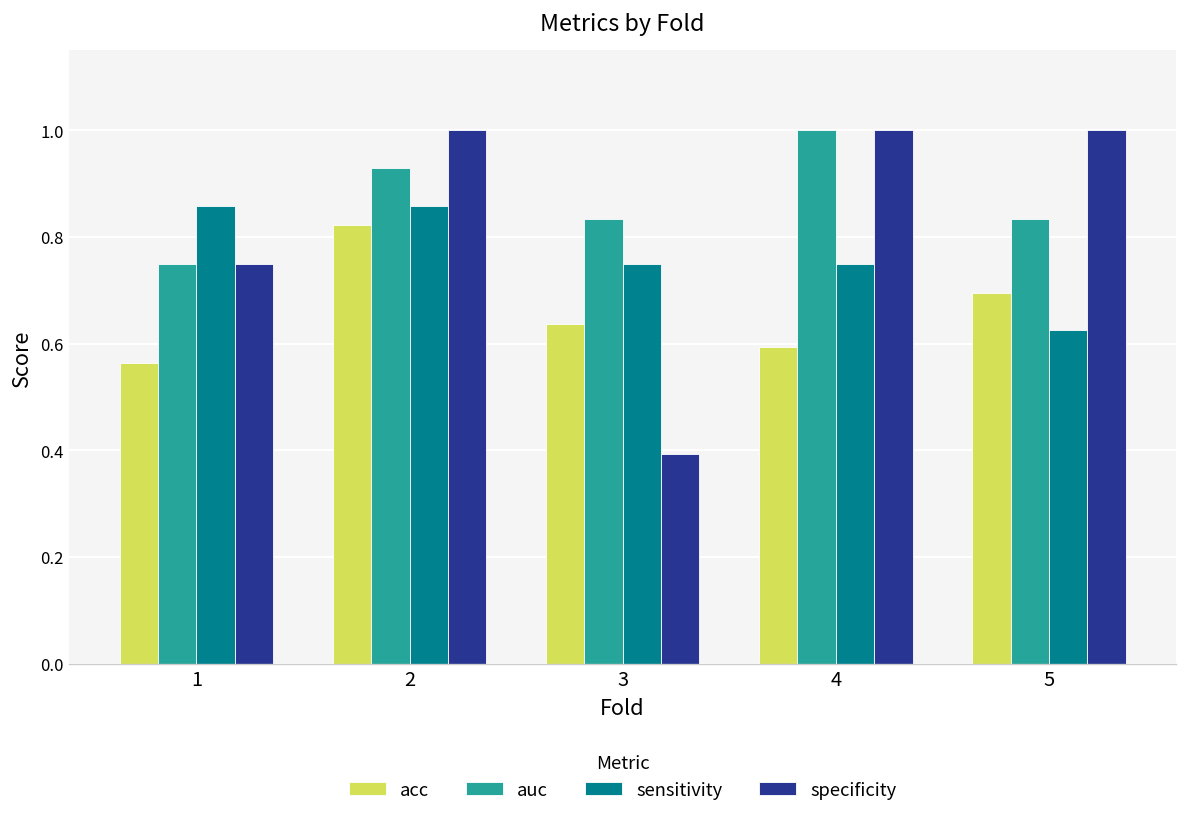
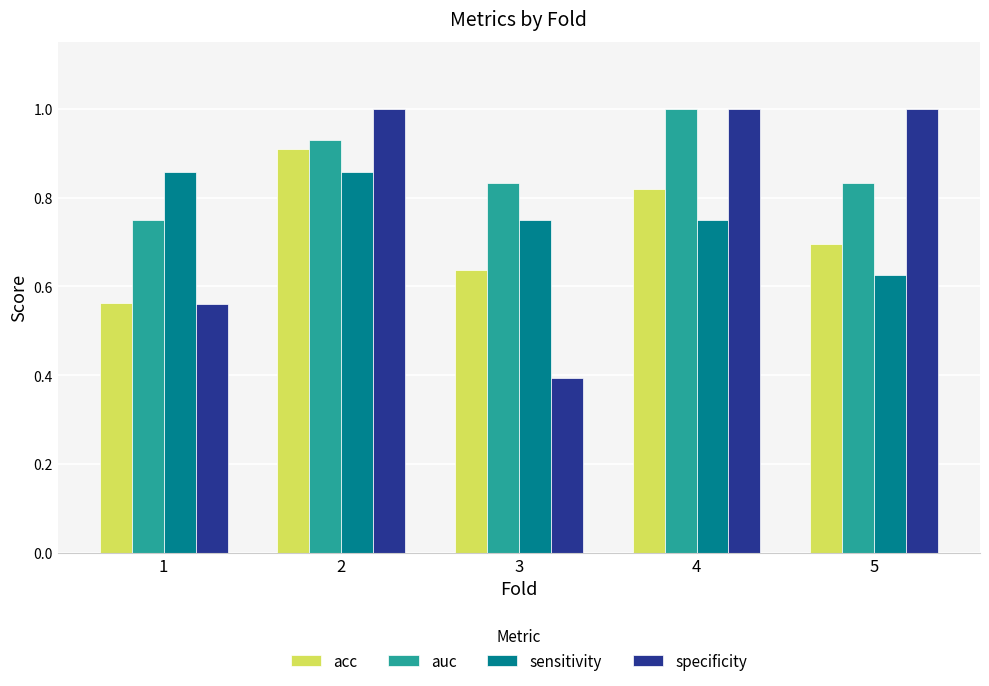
  {
    "acc": {
      "1": 0.56,
-     "2": 0.82,
+     "2": 0.91,
      "3": 0.64,
-     "4": 0.59,
+     "4": 0.82,
      "5": 0.70
    },
    "specificity": {
-     "1": 0.75,
+     "1": 0.56,
      "2": 1.00,
      "3": 0.39,
      "4": 1.00,
      "5": 1.00
    }
  }
